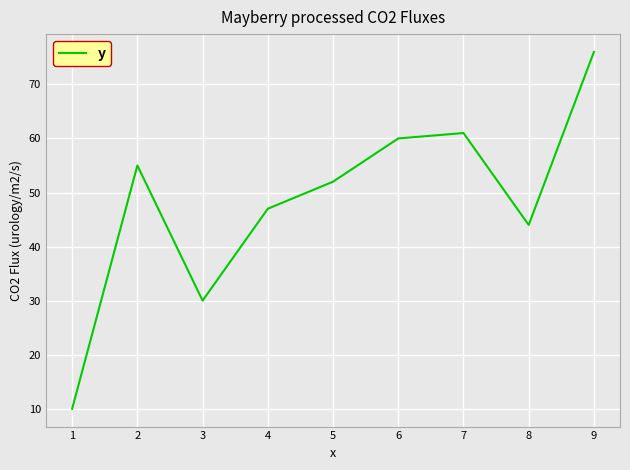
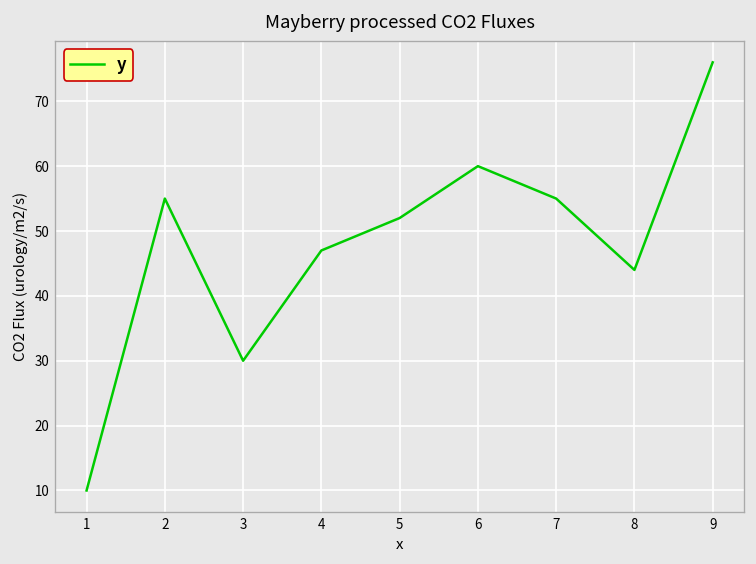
  {
    "1": 10,
    "2": 55,
    "3": 30,
    "4": 47,
    "5": 52,
    "6": 60,
-   "7": 61,
+   "7": 55,
    "8": 44,
    "9": 76
  }
